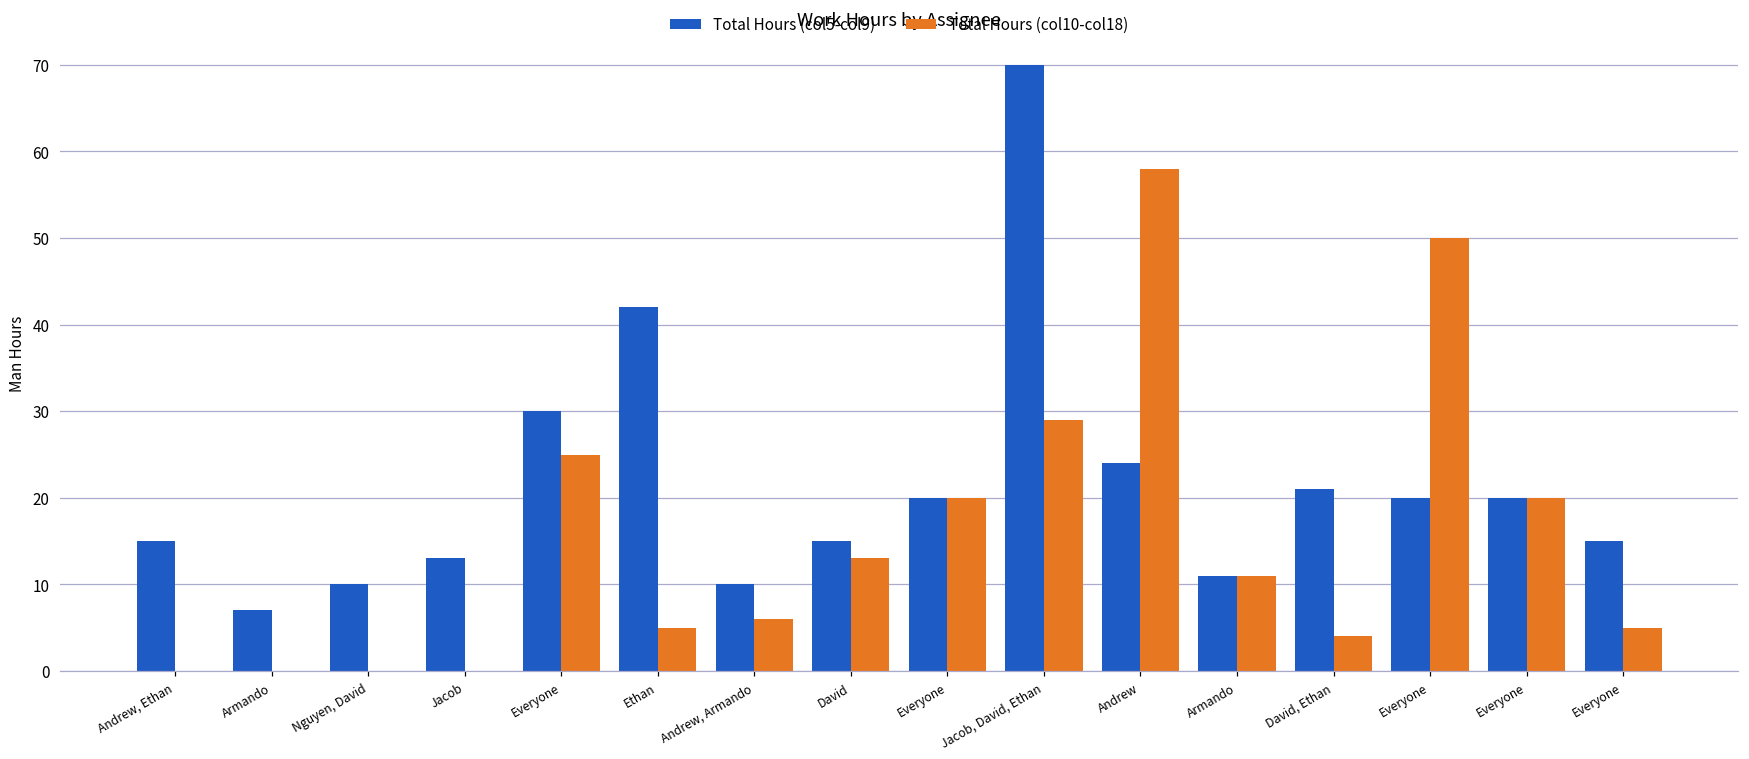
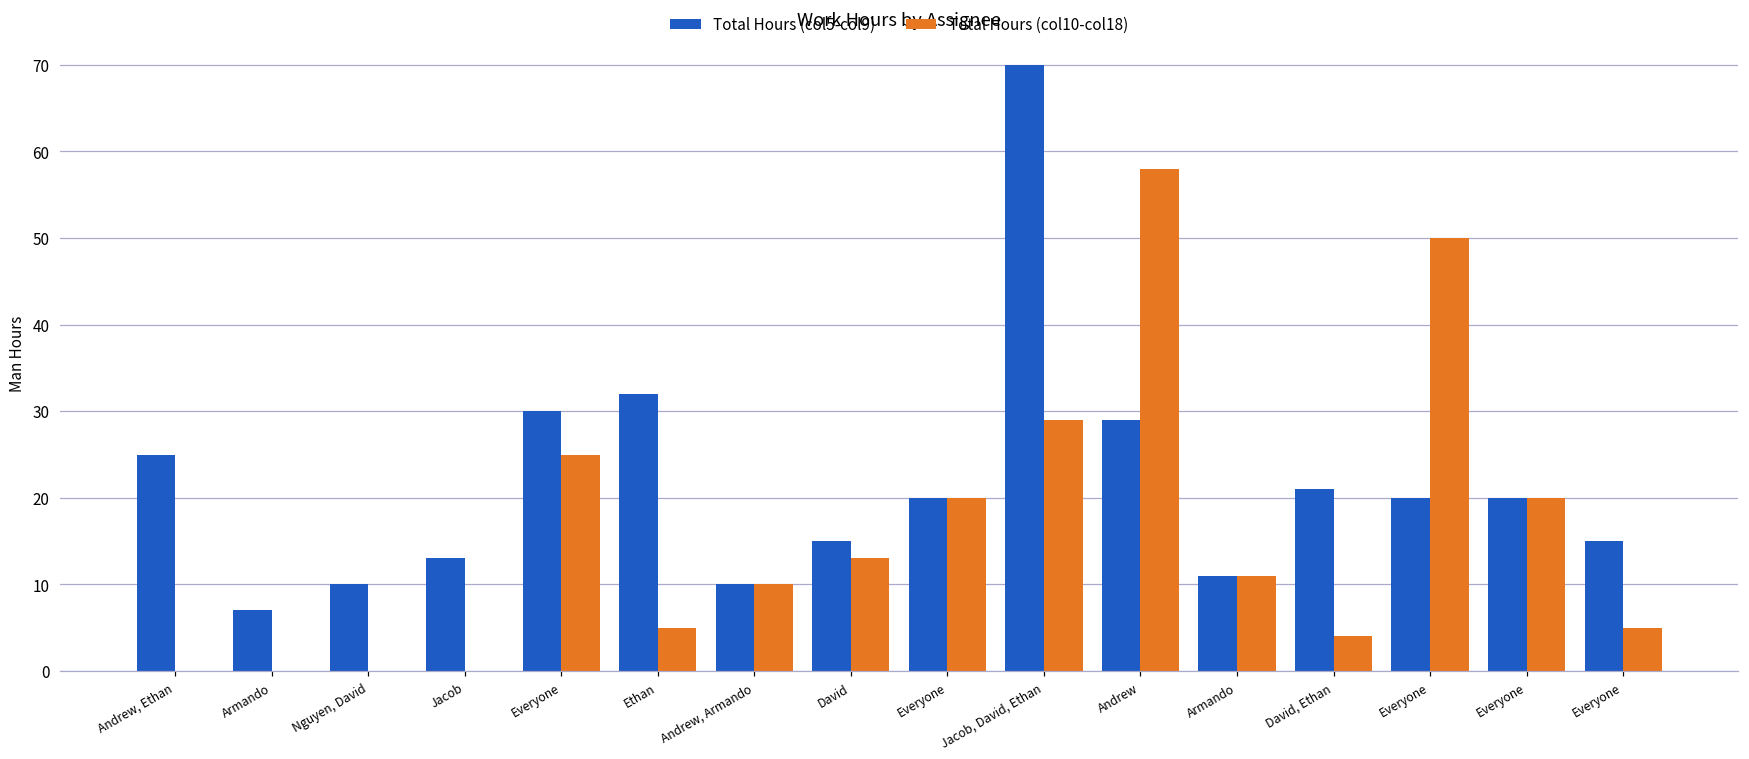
  {
    "Total Hours (col5-col9)": {
-     "Andrew, Ethan": 15,
+     "Andrew, Ethan": 25,
      "Nguyen, David": 10,
      "Jacob": 13,
-     "Ethan": 42,
+     "Ethan": 32,
      "Andrew, Armando": 10,
      "David": 15,
      "Jacob, David, Ethan": 70,
-     "Andrew": 24,
+     "Andrew": 29,
      "David, Ethan": 21
    },
    "Total Hours (col10-col18)": {
      "Andrew, Ethan": 0,
      "Nguyen, David": 0,
      "Jacob": 0,
      "Ethan": 5,
-     "Andrew, Armando": 6,
+     "Andrew, Armando": 10,
      "David": 13,
      "Jacob, David, Ethan": 29,
      "Andrew": 58,
      "David, Ethan": 4
    }
  }
